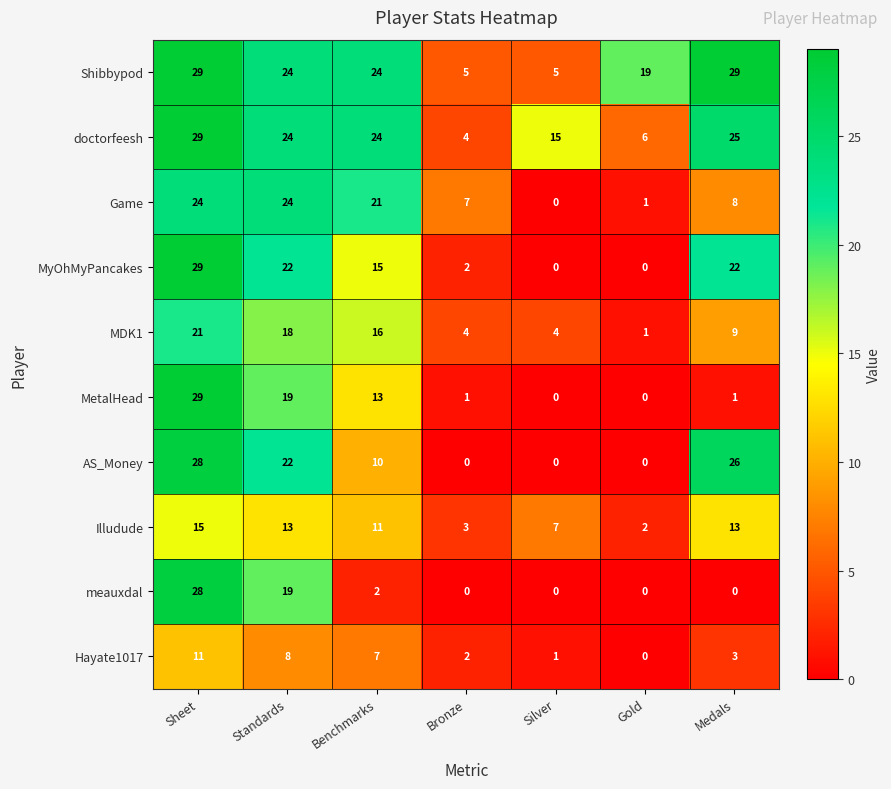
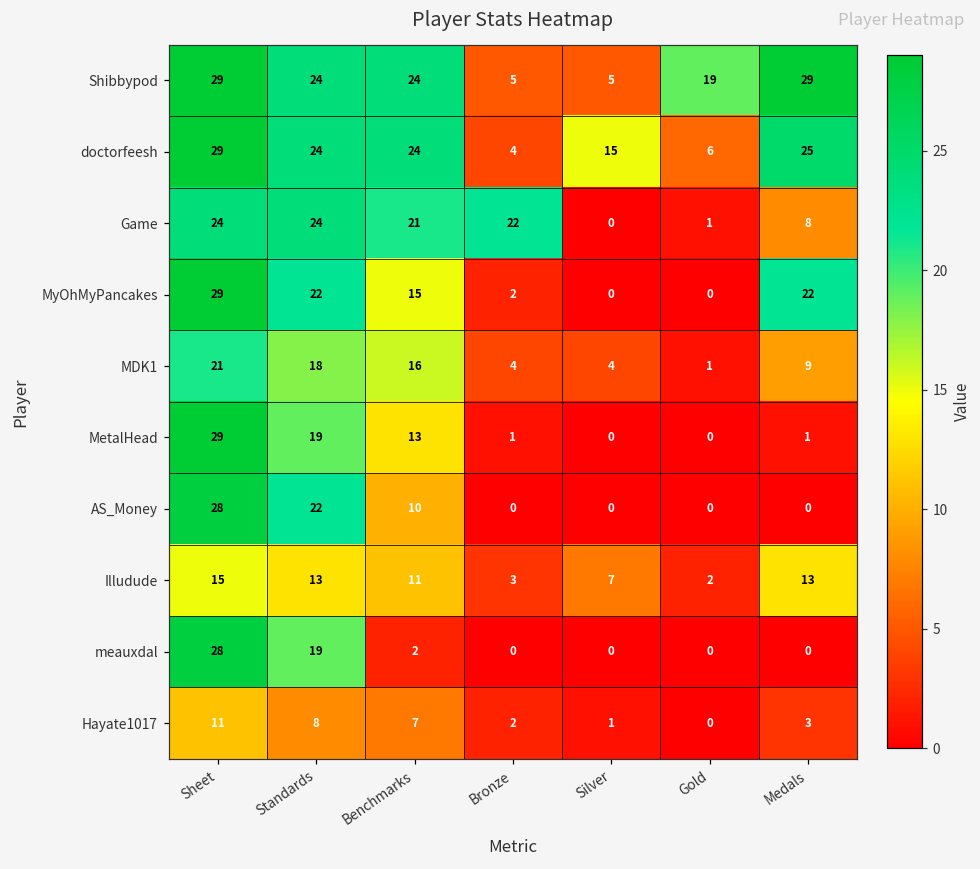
  {
    "Shibbypod": {
      "Sheet": 29,
      "Standards": 24,
      "Benchmarks": 24,
      "Bronze": 5,
      "Silver": 5,
      "Gold": 19,
      "Medals": 29
    },
    "doctorfeesh": {
      "Sheet": 29,
      "Standards": 24,
      "Benchmarks": 24,
      "Bronze": 4,
      "Silver": 15,
      "Gold": 6,
      "Medals": 25
    },
    "Game": {
      "Sheet": 24,
      "Standards": 24,
      "Benchmarks": 21,
-     "Bronze": 7,
+     "Bronze": 22,
      "Silver": 0,
      "Gold": 1,
      "Medals": 8
    },
    "MyOhMyPancakes": {
      "Sheet": 29,
      "Standards": 22,
      "Benchmarks": 15,
      "Bronze": 2,
      "Silver": 0,
      "Gold": 0,
      "Medals": 22
    },
    "MDK1": {
      "Sheet": 21,
      "Standards": 18,
      "Benchmarks": 16,
      "Bronze": 4,
      "Silver": 4,
      "Gold": 1,
      "Medals": 9
    },
    "MetalHead": {
      "Sheet": 29,
      "Standards": 19,
      "Benchmarks": 13,
      "Bronze": 1,
      "Silver": 0,
      "Gold": 0,
      "Medals": 1
    },
    "AS_Money": {
      "Sheet": 28,
      "Standards": 22,
      "Benchmarks": 10,
      "Bronze": 0,
      "Silver": 0,
      "Gold": 0,
-     "Medals": 26
+     "Medals": 0
    },
    "Illudude": {
      "Sheet": 15,
      "Standards": 13,
      "Benchmarks": 11,
      "Bronze": 3,
      "Silver": 7,
      "Gold": 2,
      "Medals": 13
    },
    "meauxdal": {
      "Sheet": 28,
      "Standards": 19,
      "Benchmarks": 2,
      "Bronze": 0,
      "Silver": 0,
      "Gold": 0,
      "Medals": 0
    },
    "Hayate1017": {
      "Sheet": 11,
      "Standards": 8,
      "Benchmarks": 7,
      "Bronze": 2,
      "Silver": 1,
      "Gold": 0,
      "Medals": 3
    }
  }
